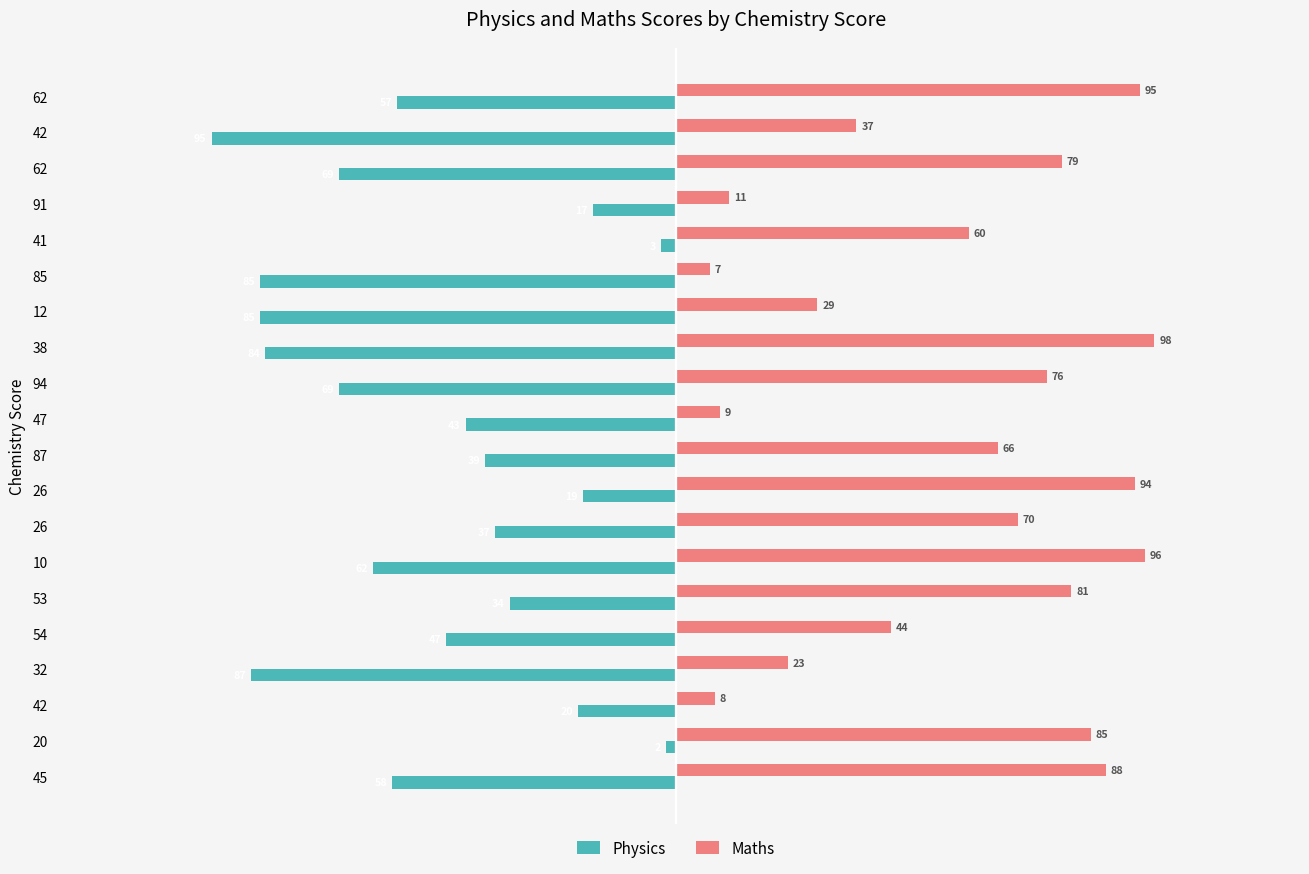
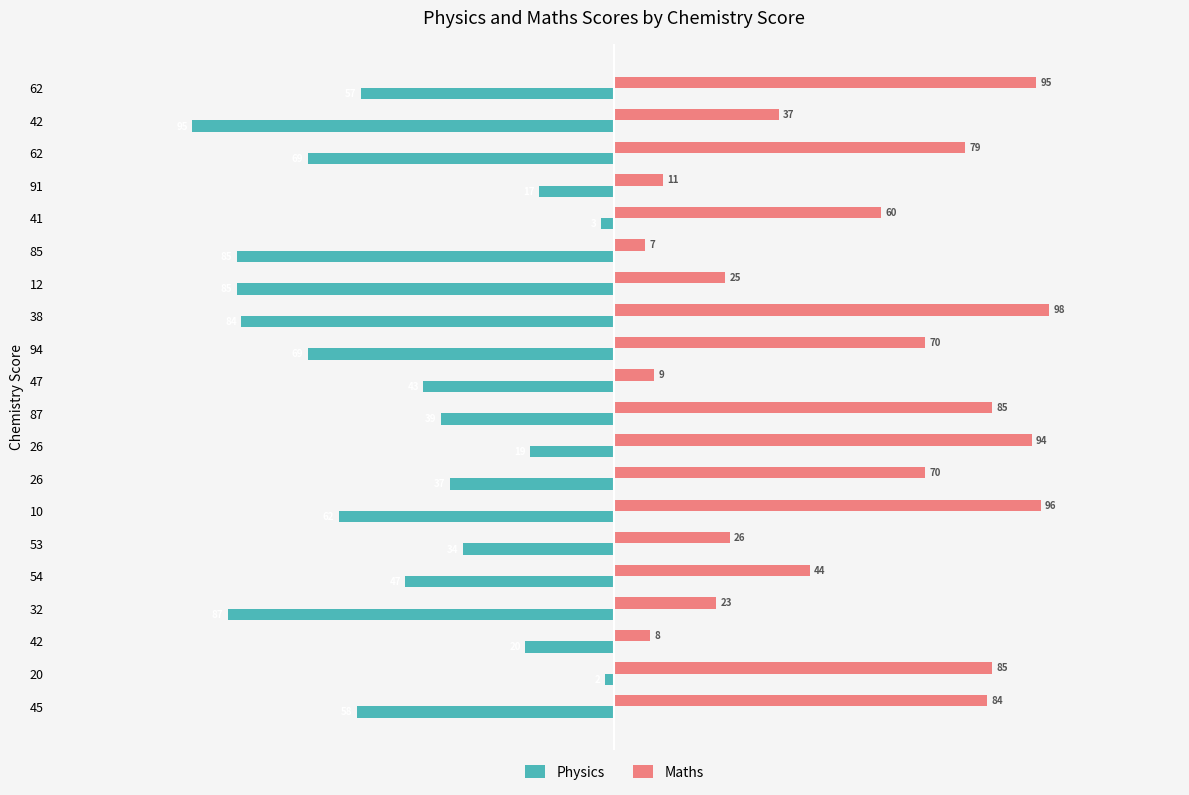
  {
    "Maths": {
      "91": 11,
      "41": 60,
      "85": 7,
-     "12": 29,
+     "12": 25,
      "38": 98,
-     "94": 76,
+     "94": 70,
      "47": 9,
-     "87": 66,
+     "87": 85,
      "10": 96,
-     "53": 81,
+     "53": 26,
      "54": 44,
      "32": 23,
      "20": 85,
-     "45": 88
+     "45": 84
    }
  }
